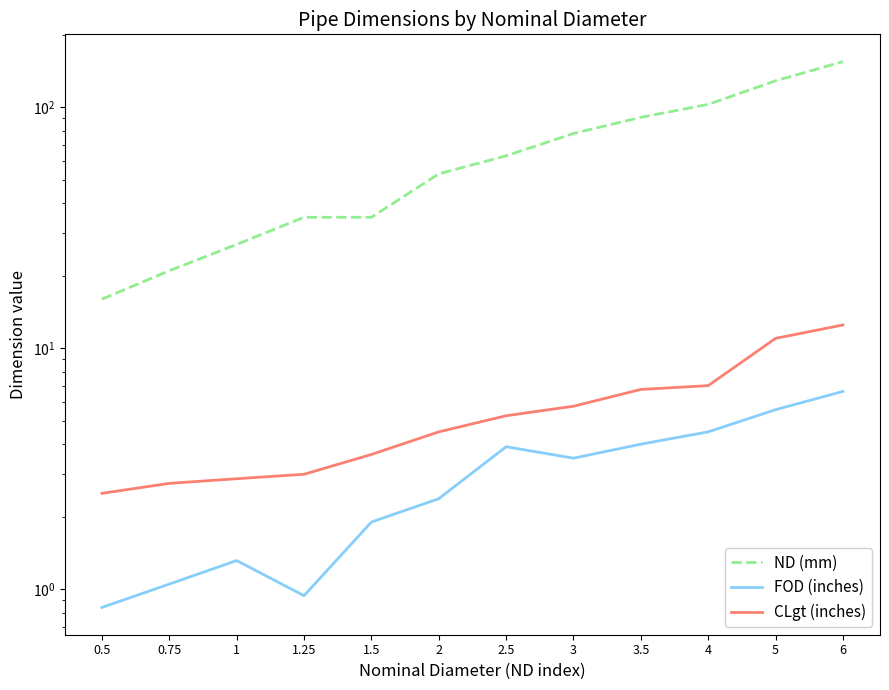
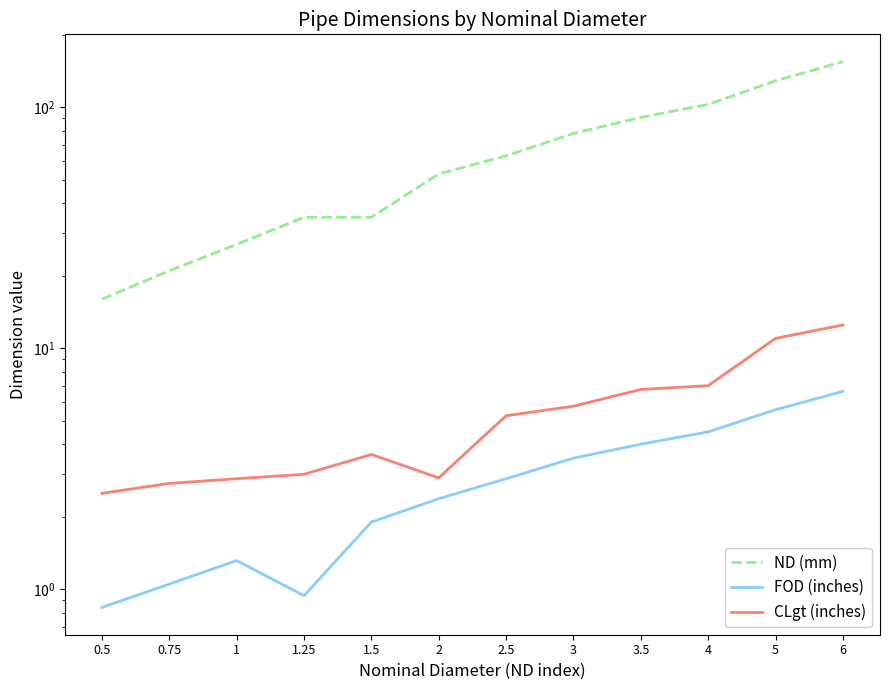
  {
    "ND (mm)": {
      "0.5": 16,
      "0.75": 21,
      "1": 27,
      "1.25": 35,
      "1.5": 35,
      "2": 53,
      "2.5": 63,
      "3": 78,
      "3.5": 91,
      "4": 103,
      "5": 130,
      "6": 160
    },
    "FOD (inches)": {
      "0.5": 0.84,
      "0.75": 1.1,
      "1": 1.3,
      "1.25": 0.94,
      "1.5": 1.9,
      "2": 2.4,
-     "2.5": 3.9,
+     "2.5": 2.9,
      "3": 3.5,
      "3.5": 4.0,
      "4": 4.5,
      "5": 5.6,
      "6": 6.6
    },
    "CLgt (inches)": {
      "0.5": 2.5,
      "0.75": 2.8,
      "1": 2.9,
      "1.25": 3.0,
      "1.5": 3.6,
-     "2": 4.5,
+     "2": 2.9,
      "2.5": 5.3,
      "3": 5.8,
      "3.5": 6.8,
      "4": 7.0,
      "5": 11,
      "6": 13
    }
  }
